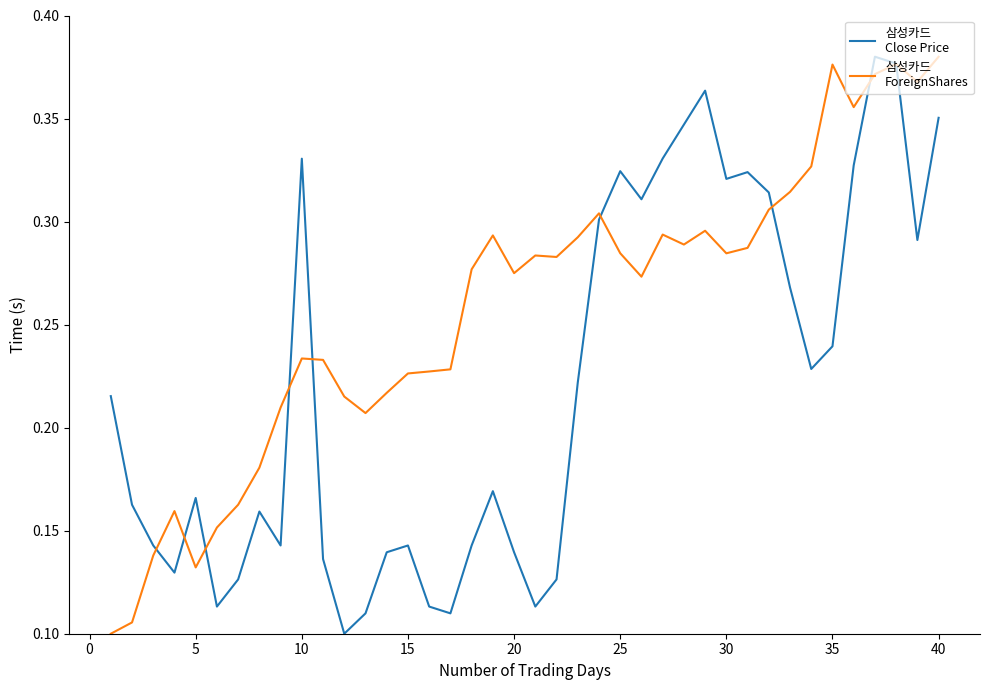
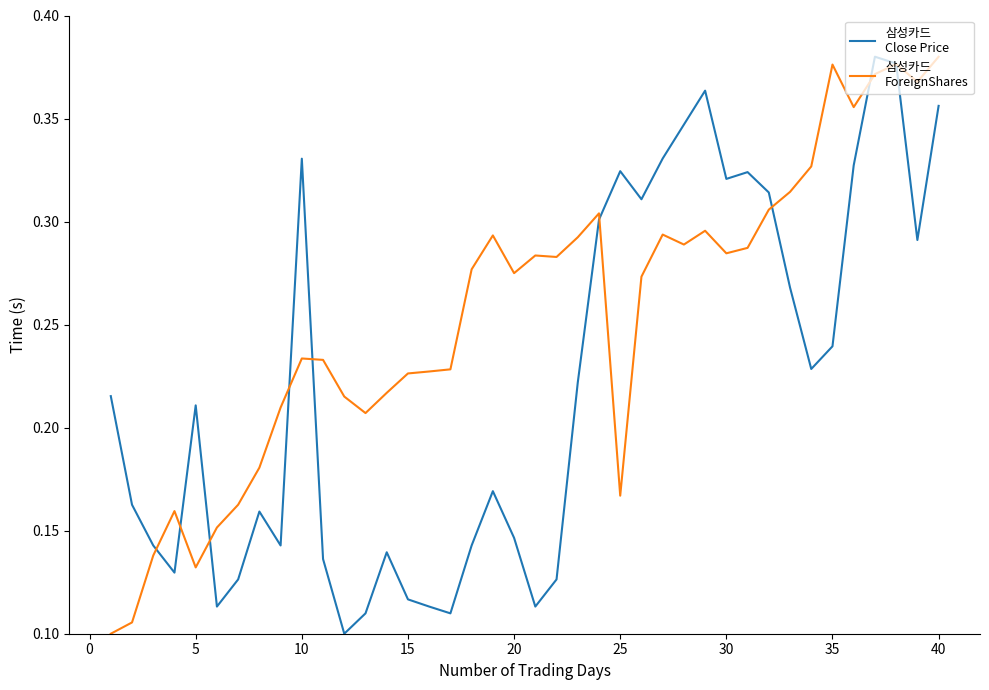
  {
    "삼성카드 Close Price": {
-     "5": 0.166,
+     "5": 0.211,
      "10": 0.331,
-     "15": 0.143,
-     "20": 0.140,
+     "15": 0.117,
+     "20": 0.147,
      "25": 0.324,
      "30": 0.321,
      "35": 0.239,
-     "40": 0.350
+     "40": 0.356
    },
    "삼성카드 ForeignShares": {
      "5": 0.132,
      "10": 0.234,
      "15": 0.226,
      "20": 0.275,
-     "25": 0.285,
+     "25": 0.167,
      "30": 0.285,
      "35": 0.376
    }
  }
